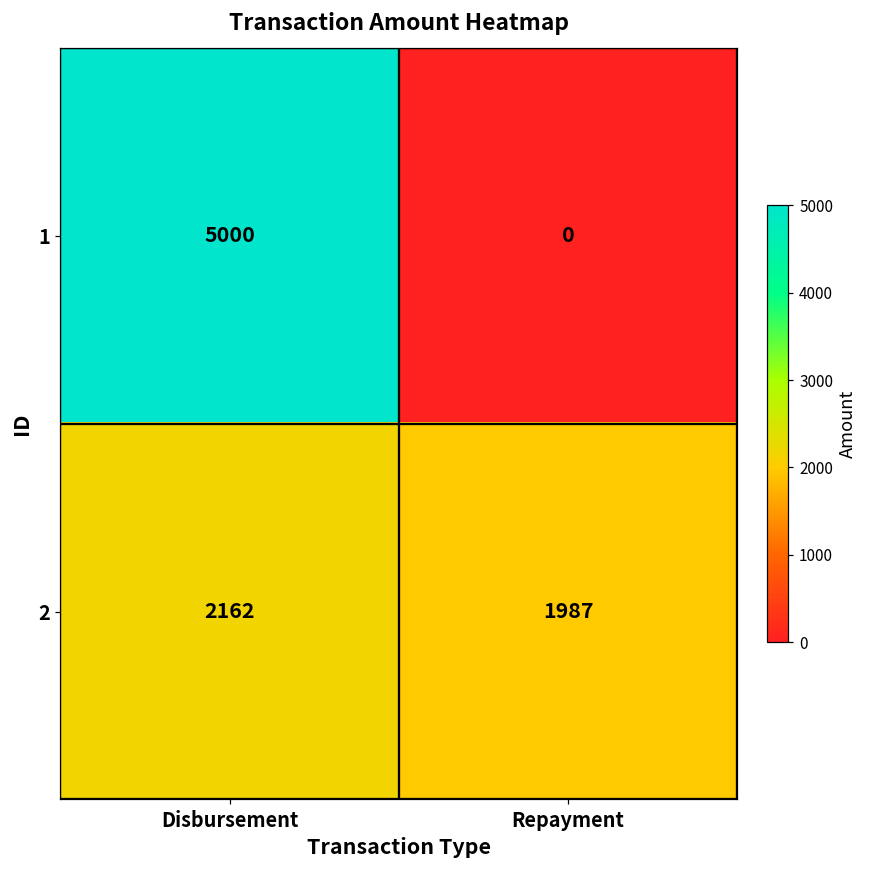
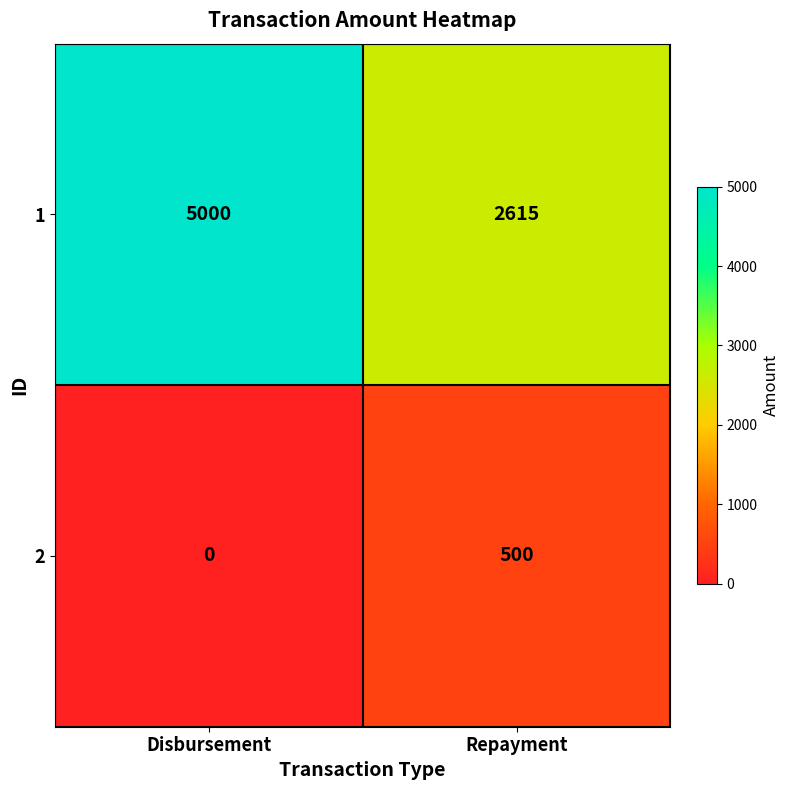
  {
    "1": {
      "Disbursement": 5000,
-     "Repayment": 0
+     "Repayment": 2615
    },
    "2": {
-     "Disbursement": 2162,
-     "Repayment": 1987
+     "Disbursement": 0,
+     "Repayment": 500
    }
  }
